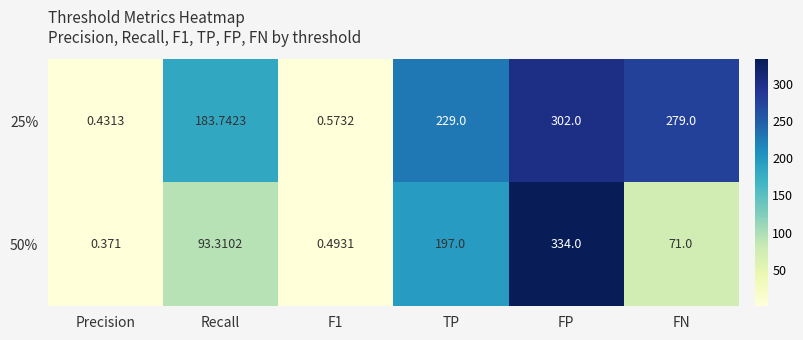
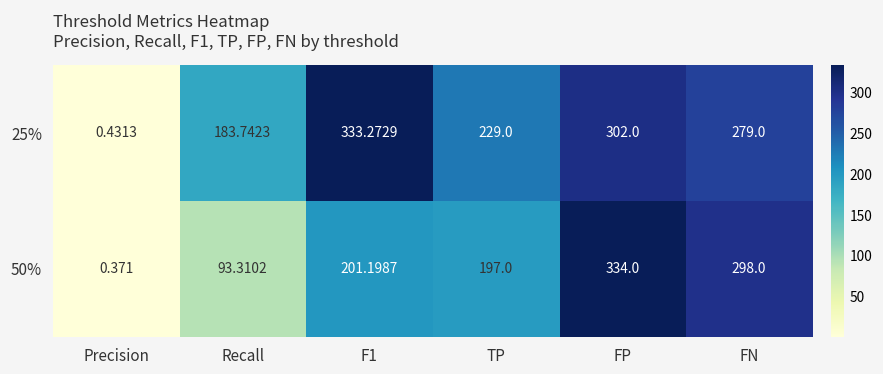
  {
    "25%": {
      "Precision": 0.4313,
      "Recall": 183.7423,
-     "F1": 0.5732,
+     "F1": 333.2729,
      "TP": 229.0,
      "FP": 302.0,
      "FN": 279.0
    },
    "50%": {
      "Precision": 0.371,
      "Recall": 93.3102,
-     "F1": 0.4931,
+     "F1": 201.1987,
      "TP": 197.0,
      "FP": 334.0,
-     "FN": 71.0
+     "FN": 298.0
    }
  }
